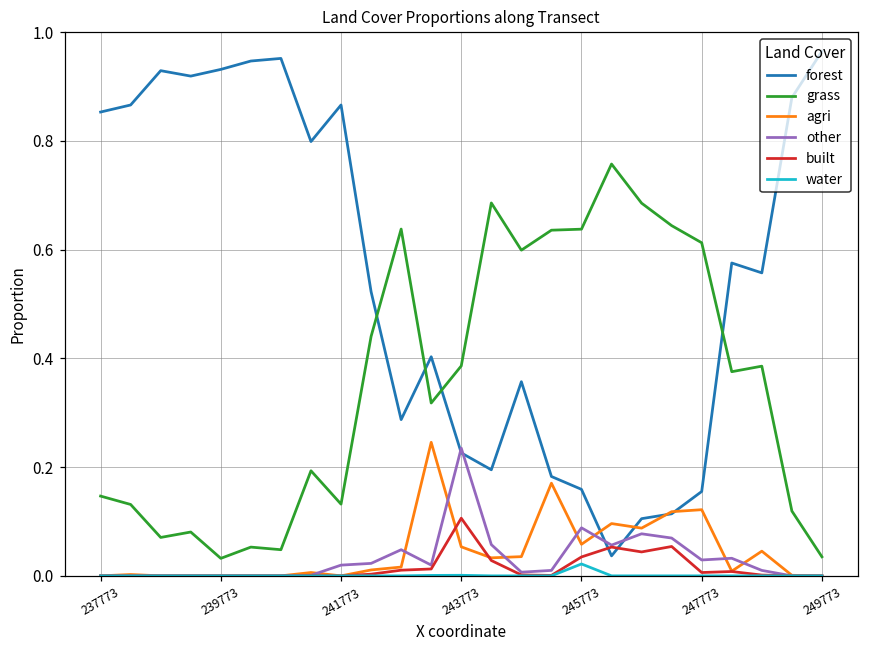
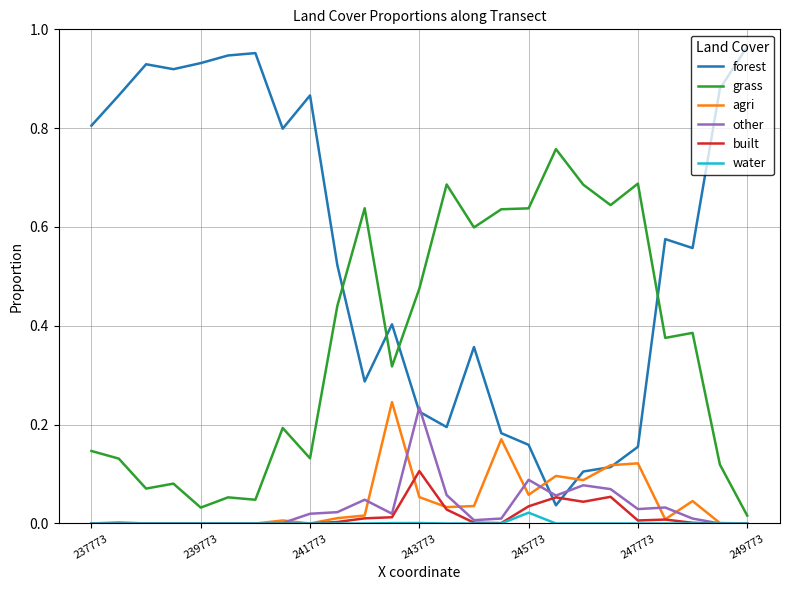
  {
    "forest": {
-     "237773": 0.85,
+     "237773": 0.81,
      "239773": 0.93,
      "241773": 0.87,
      "243773": 0.23,
      "245773": 0.16,
      "247773": 0.16
    },
    "grass": {
      "237773": 0.15,
      "239773": 0.03,
      "241773": 0.13,
-     "243773": 0.39,
+     "243773": 0.48,
      "245773": 0.64,
-     "247773": 0.61,
-     "249773": 0.04
+     "247773": 0.69,
+     "249773": 0.02
    },
    "agri": {
      "243773": 0.05,
      "245773": 0.06,
      "247773": 0.12
    },
    "other": {
      "241773": 0.02,
      "243773": 0.23,
      "245773": 0.09,
      "247773": 0.03
    },
    "built": {
      "243773": 0.11,
      "245773": 0.03,
      "247773": 0.01
    },
    "water": {
      "243773": 0.00,
      "245773": 0.02,
      "247773": 0.00
    }
  }
